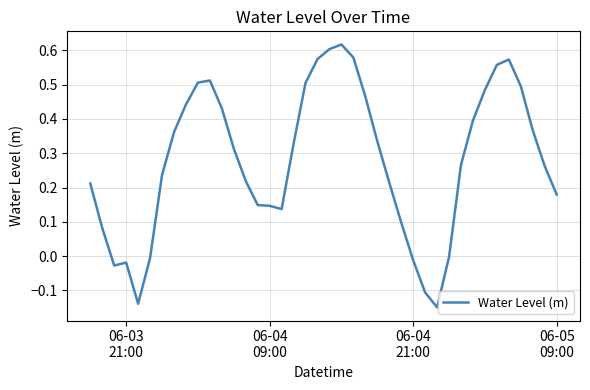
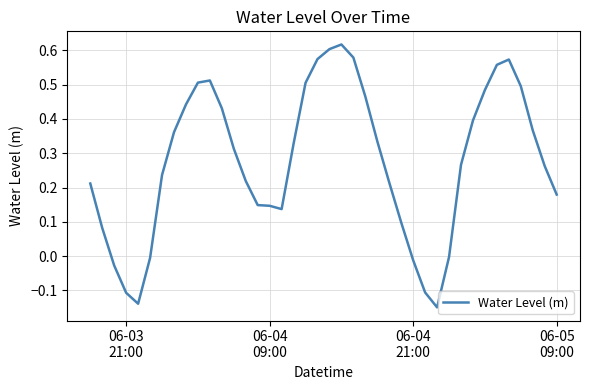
  {
-   "06-03 21:00": -0.02,
+   "06-03 21:00": -0.11,
    "06-04 09:00": 0.15,
    "06-04 21:00": -0.01,
    "06-05 09:00": 0.18
  }
